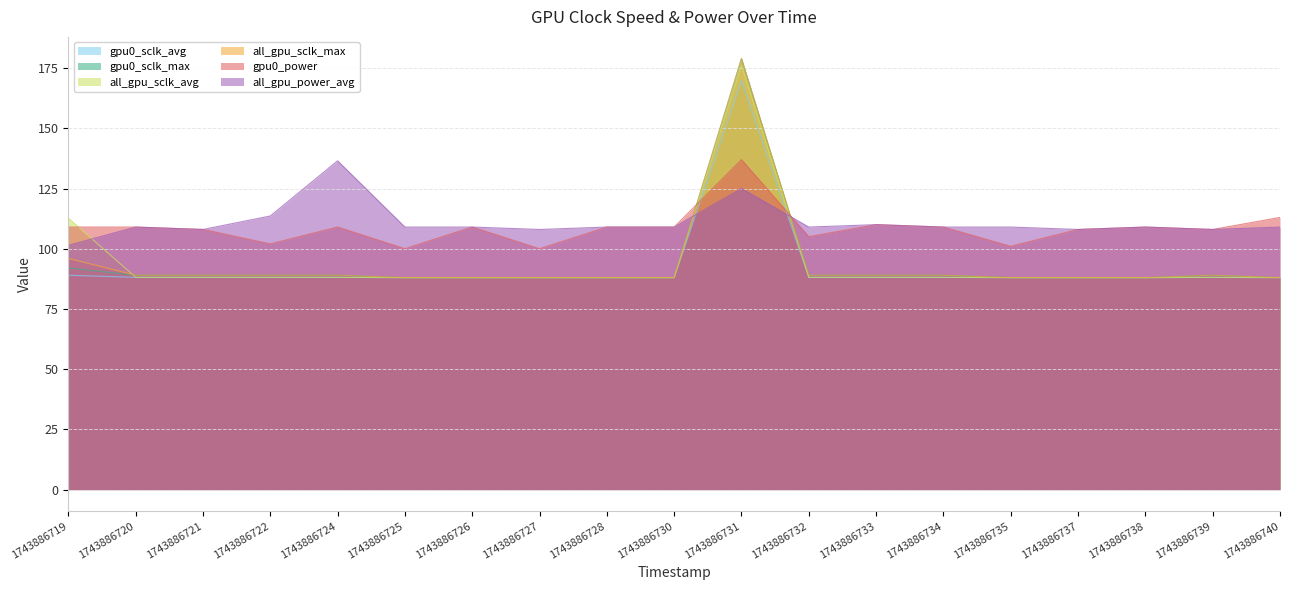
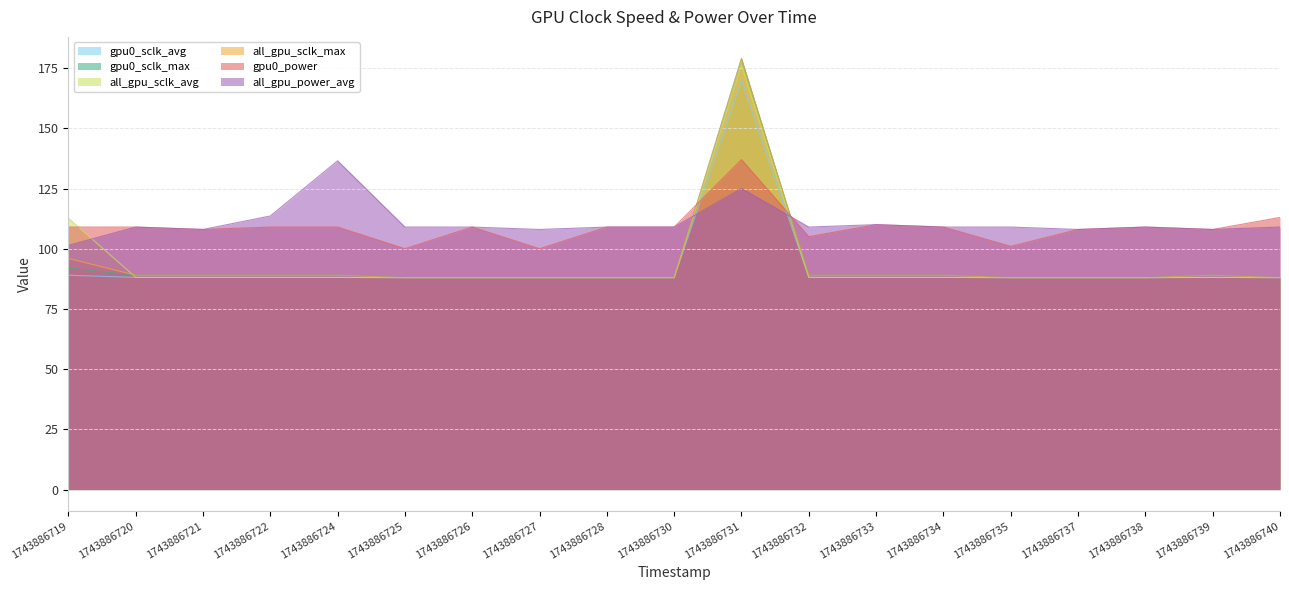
  {
    "gpu0_sclk_avg": {
      "1743886719": 89,
      "1743886731": 170
    },
    "gpu0_sclk_max": {
      "1743886719": 92
    },
    "all_gpu_sclk_avg": {
      "1743886719": 113,
      "1743886731": 176
    },
    "all_gpu_sclk_max": {
      "1743886719": 96
    },
    "gpu0_power": {
      "1743886719": 109,
-     "1743886722": 102,
+     "1743886722": 109,
      "1743886724": 109,
      "1743886725": 100,
      "1743886727": 100,
      "1743886731": 137,
      "1743886732": 105,
      "1743886735": 101,
      "1743886740": 113
    },
    "all_gpu_power_avg": {
      "1743886719": 101,
      "1743886722": 114,
      "1743886724": 137,
      "1743886725": 109,
      "1743886727": 108,
      "1743886731": 125,
      "1743886732": 109,
      "1743886735": 109,
      "1743886740": 109
    }
  }
